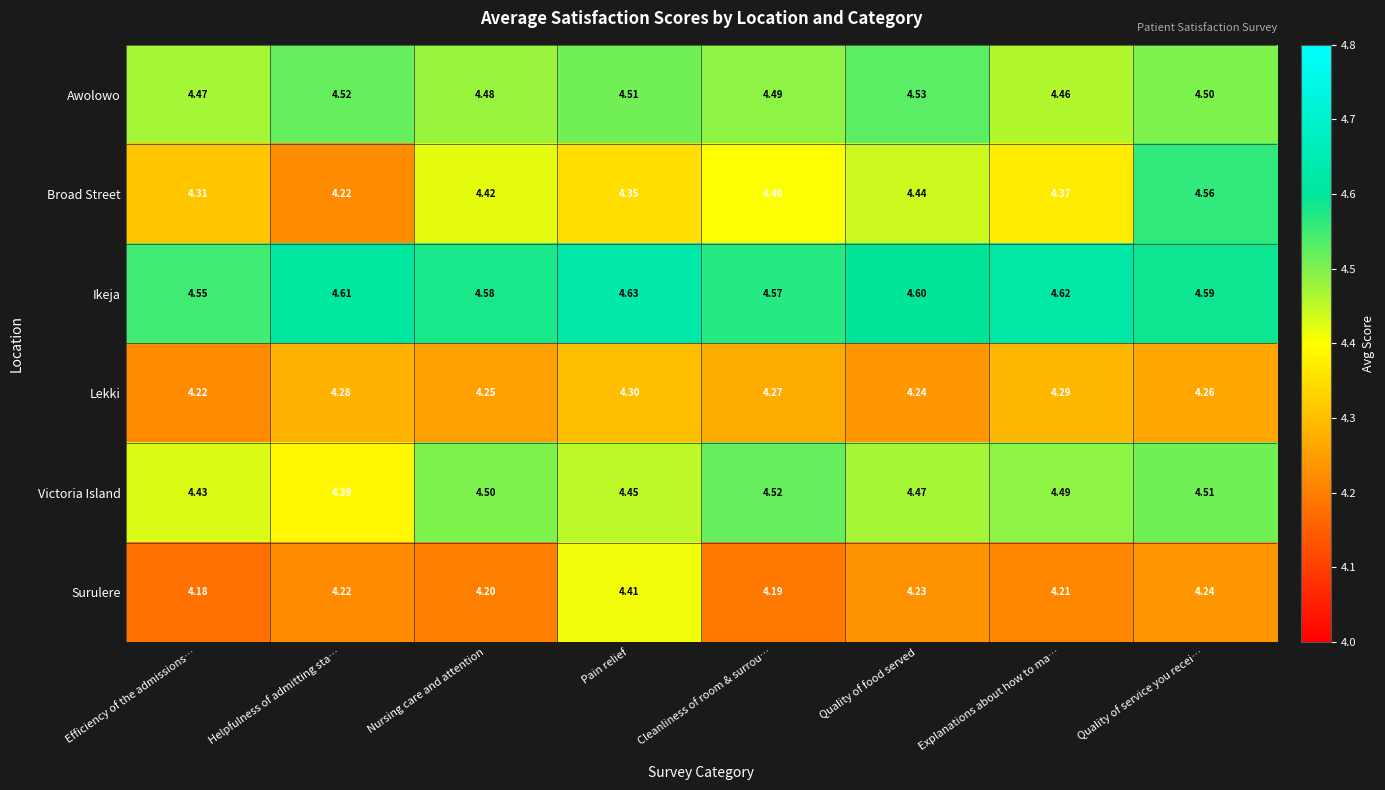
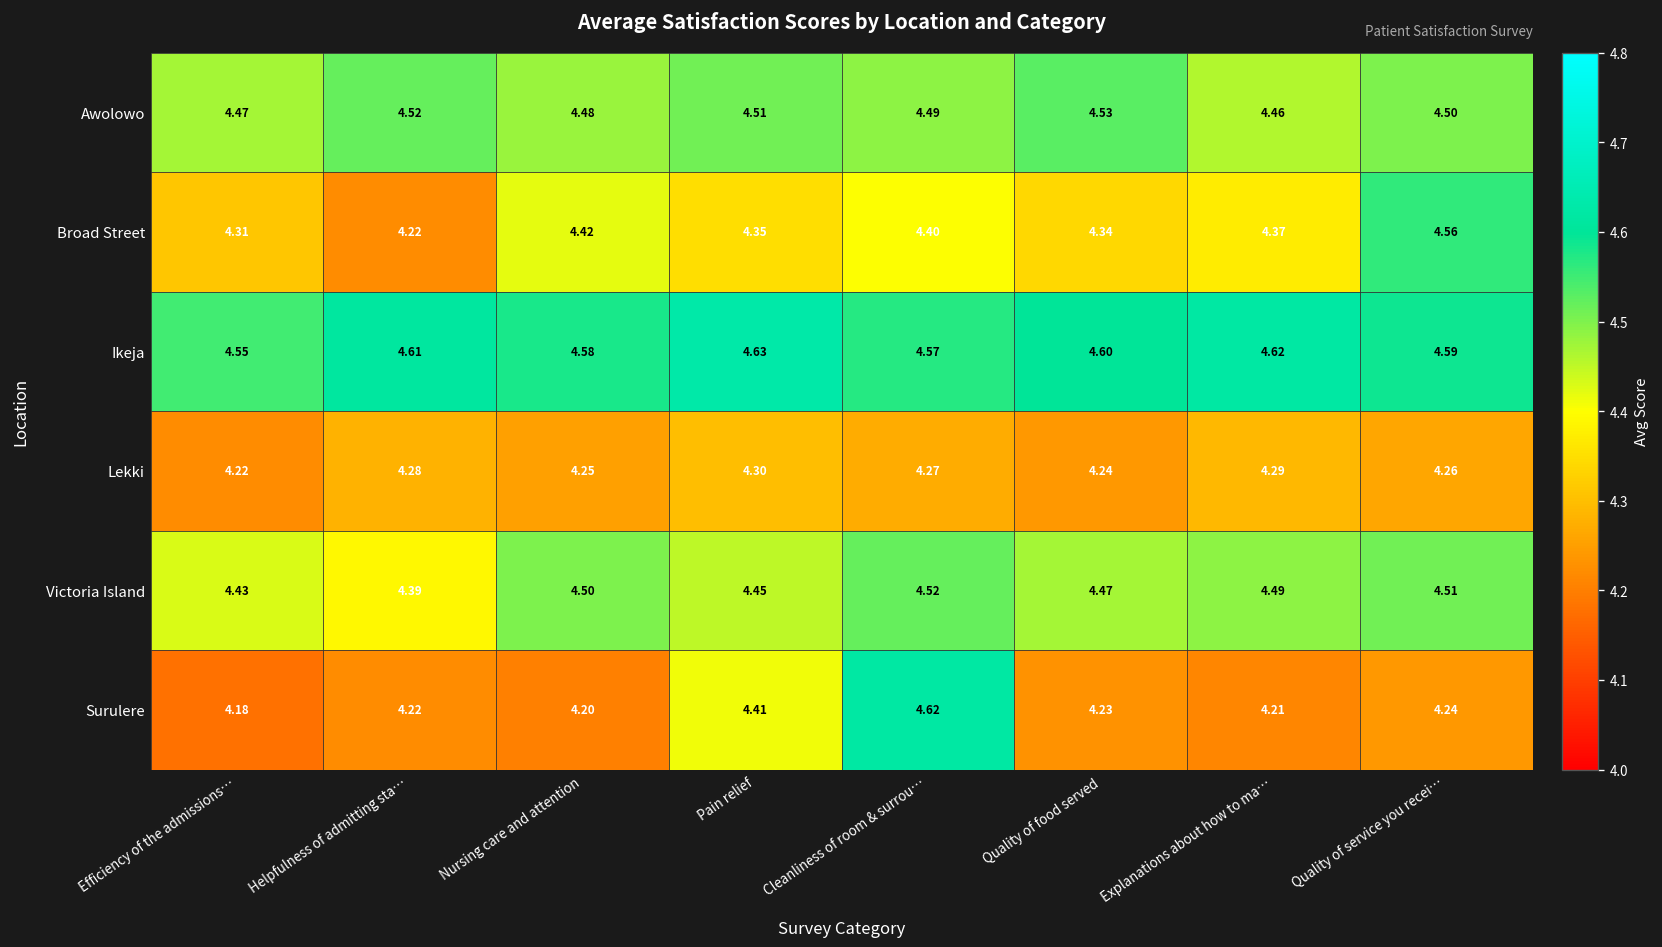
  {
    "Awolowo": {
      "Efficiency of the admissions…": 4.47,
      "Helpfulness of admitting sta…": 4.52,
      "Nursing care and attention": 4.48,
      "Pain relief": 4.51,
      "Cleanliness of room & surrou…": 4.49,
      "Quality of food served": 4.53,
      "Explanations about how to ma…": 4.46,
      "Quality of service you recei…": 4.50
    },
    "Broad Street": {
      "Efficiency of the admissions…": 4.31,
      "Helpfulness of admitting sta…": 4.22,
      "Nursing care and attention": 4.42,
      "Pain relief": 4.35,
      "Cleanliness of room & surrou…": 4.40,
-     "Quality of food served": 4.44,
+     "Quality of food served": 4.34,
      "Explanations about how to ma…": 4.37,
      "Quality of service you recei…": 4.56
    },
    "Ikeja": {
      "Efficiency of the admissions…": 4.55,
      "Helpfulness of admitting sta…": 4.61,
      "Nursing care and attention": 4.58,
      "Pain relief": 4.63,
      "Cleanliness of room & surrou…": 4.57,
      "Quality of food served": 4.60,
      "Explanations about how to ma…": 4.62,
      "Quality of service you recei…": 4.59
    },
    "Lekki": {
      "Efficiency of the admissions…": 4.22,
      "Helpfulness of admitting sta…": 4.28,
      "Nursing care and attention": 4.25,
      "Pain relief": 4.30,
      "Cleanliness of room & surrou…": 4.27,
      "Quality of food served": 4.24,
      "Explanations about how to ma…": 4.29,
      "Quality of service you recei…": 4.26
    },
    "Victoria Island": {
      "Efficiency of the admissions…": 4.43,
      "Helpfulness of admitting sta…": 4.39,
      "Nursing care and attention": 4.50,
      "Pain relief": 4.45,
      "Cleanliness of room & surrou…": 4.52,
      "Quality of food served": 4.47,
      "Explanations about how to ma…": 4.49,
      "Quality of service you recei…": 4.51
    },
    "Surulere": {
      "Efficiency of the admissions…": 4.18,
      "Helpfulness of admitting sta…": 4.22,
      "Nursing care and attention": 4.20,
      "Pain relief": 4.41,
-     "Cleanliness of room & surrou…": 4.19,
+     "Cleanliness of room & surrou…": 4.62,
      "Quality of food served": 4.23,
      "Explanations about how to ma…": 4.21,
      "Quality of service you recei…": 4.24
    }
  }
